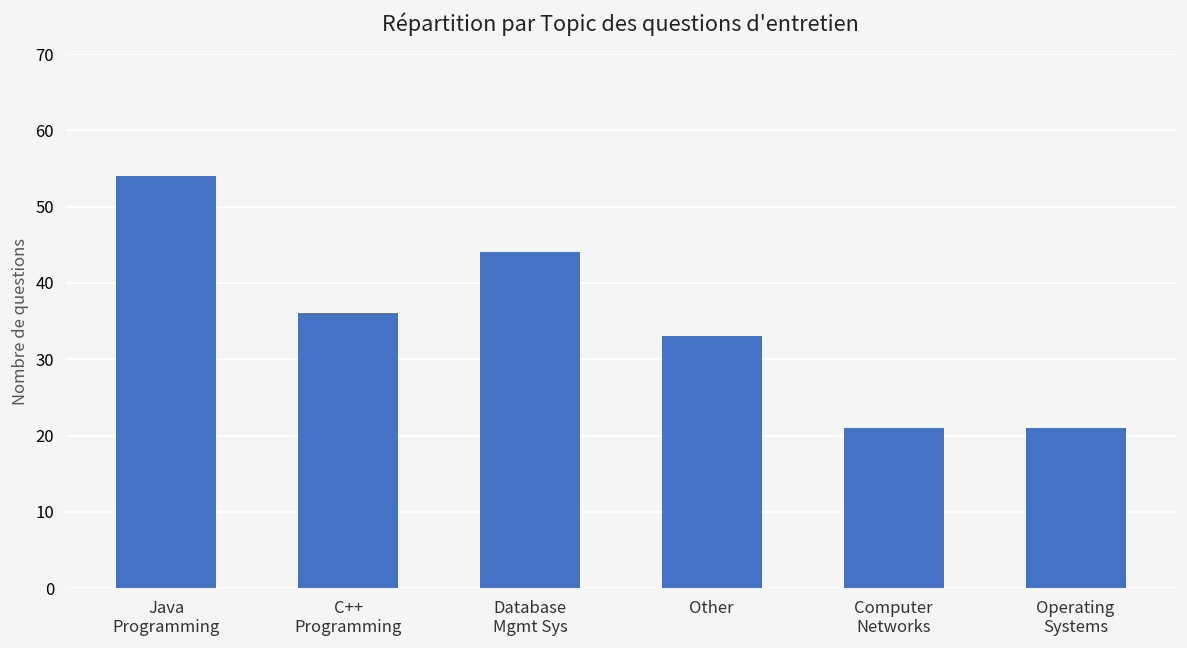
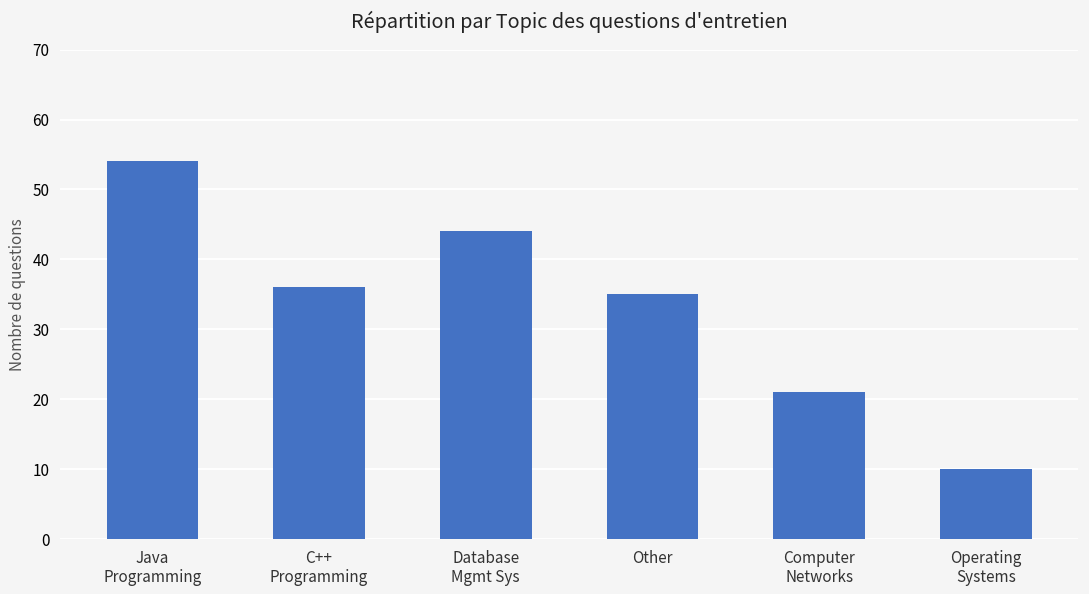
  {
    "Java Programming": 54,
    "C++ Programming": 36,
    "Database Mgmt Sys": 44,
-   "Other": 33,
+   "Other": 35,
    "Computer Networks": 21,
-   "Operating Systems": 21
+   "Operating Systems": 10
  }
